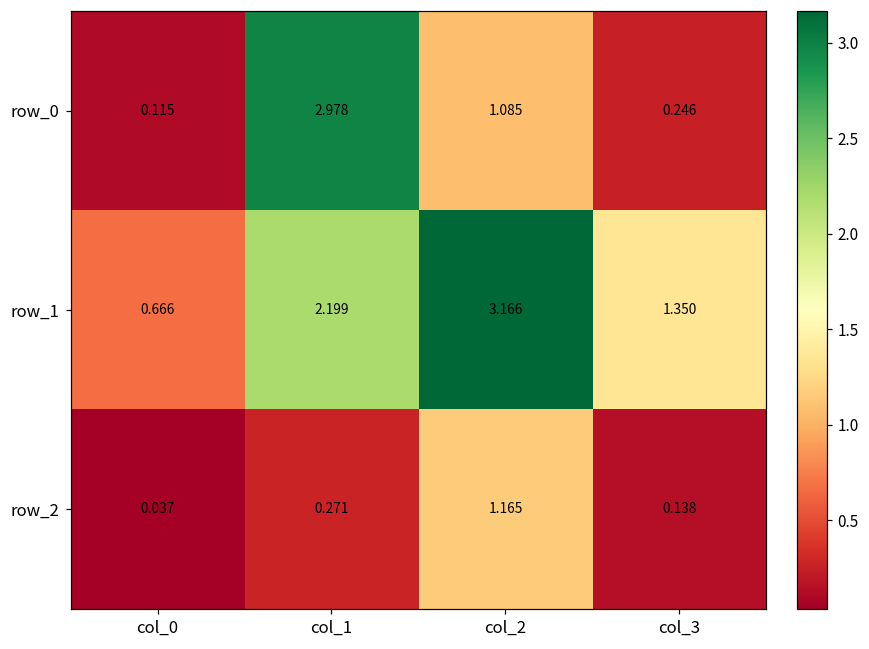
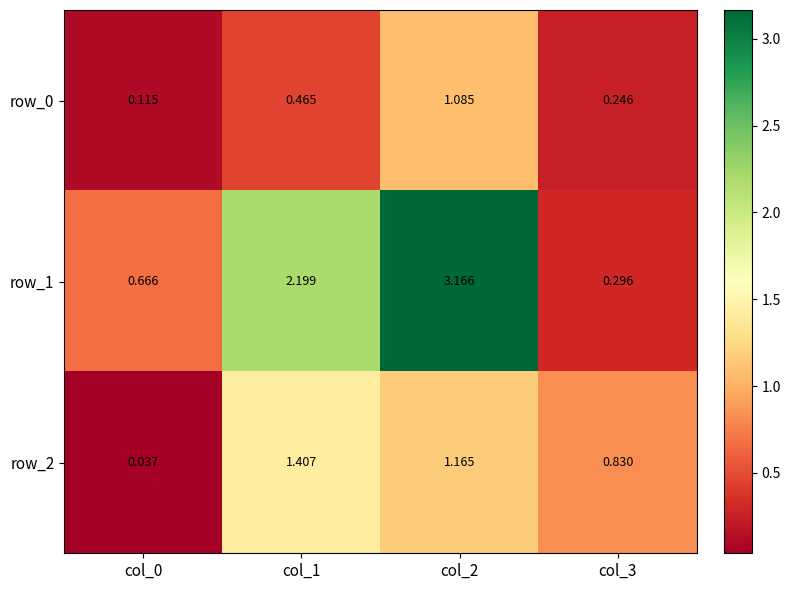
  {
    "row_0": {
      "col_0": 0.115,
-     "col_1": 2.978,
+     "col_1": 0.465,
      "col_2": 1.085,
      "col_3": 0.246
    },
    "row_1": {
      "col_0": 0.666,
      "col_1": 2.199,
      "col_2": 3.166,
-     "col_3": 1.350
+     "col_3": 0.296
    },
    "row_2": {
      "col_0": 0.037,
-     "col_1": 0.271,
+     "col_1": 1.407,
      "col_2": 1.165,
-     "col_3": 0.138
+     "col_3": 0.830
    }
  }
